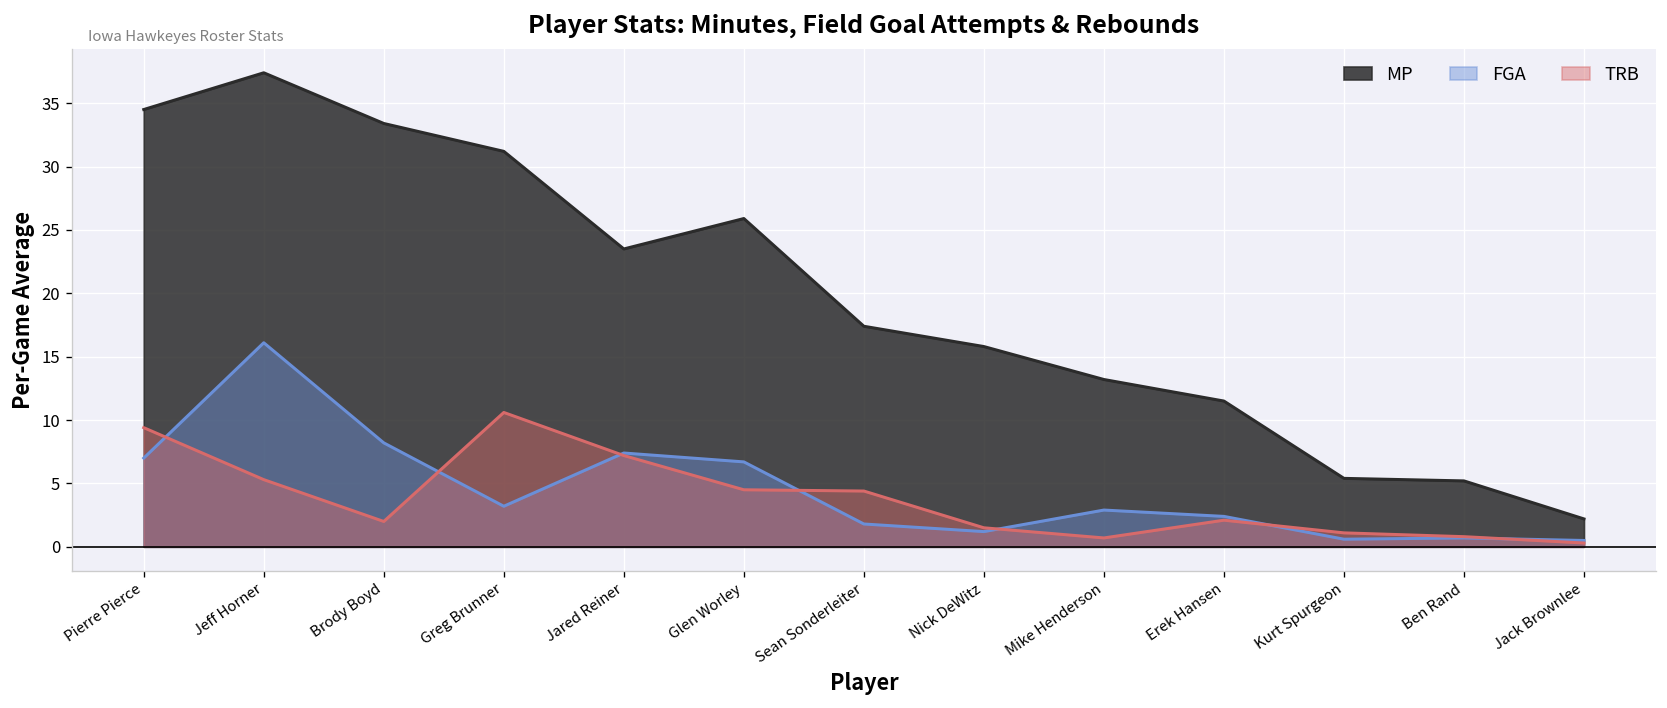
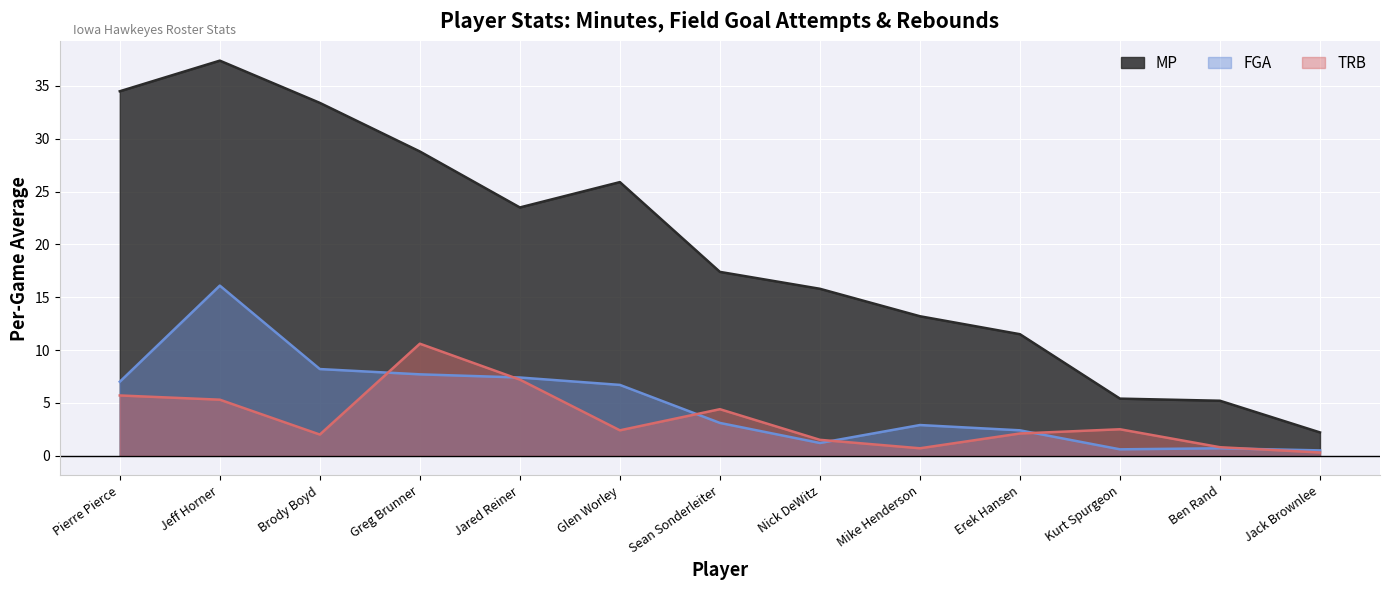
  {
    "MP": {
      "Pierre Pierce": 34.5,
      "Jeff Horner": 37.4,
      "Brody Boyd": 33.4,
-     "Greg Brunner": 31.2,
+     "Greg Brunner": 28.8,
      "Jared Reiner": 23.5,
      "Glen Worley": 25.9,
      "Sean Sonderleiter": 17.4,
      "Nick DeWitz": 15.8,
      "Mike Henderson": 13.2,
      "Erek Hansen": 11.5,
      "Kurt Spurgeon": 5.4,
      "Ben Rand": 5.2,
      "Jack Brownlee": 2.2
    },
    "FGA": {
      "Pierre Pierce": 7.0,
      "Jeff Horner": 16.1,
      "Brody Boyd": 8.2,
-     "Greg Brunner": 3.2,
+     "Greg Brunner": 7.7,
      "Glen Worley": 6.7,
-     "Sean Sonderleiter": 1.8,
+     "Sean Sonderleiter": 3.1,
      "Nick DeWitz": 1.2,
      "Mike Henderson": 2.9,
      "Erek Hansen": 2.4,
      "Kurt Spurgeon": 0.6
    },
    "TRB": {
-     "Pierre Pierce": 9.4,
+     "Pierre Pierce": 5.7,
      "Jeff Horner": 5.3,
      "Brody Boyd": 2.0,
      "Greg Brunner": 10.6,
-     "Glen Worley": 4.5,
+     "Glen Worley": 2.4,
      "Sean Sonderleiter": 4.4,
      "Nick DeWitz": 1.5,
      "Mike Henderson": 0.7,
      "Erek Hansen": 2.1,
-     "Kurt Spurgeon": 1.1
+     "Kurt Spurgeon": 2.5
    }
  }
